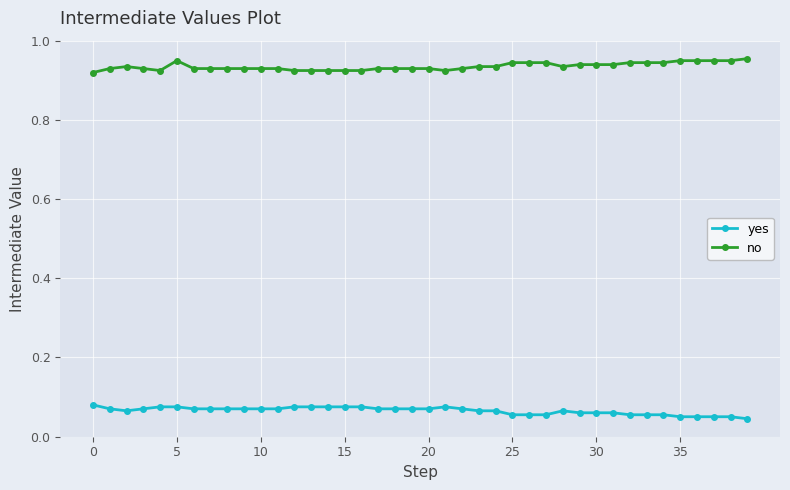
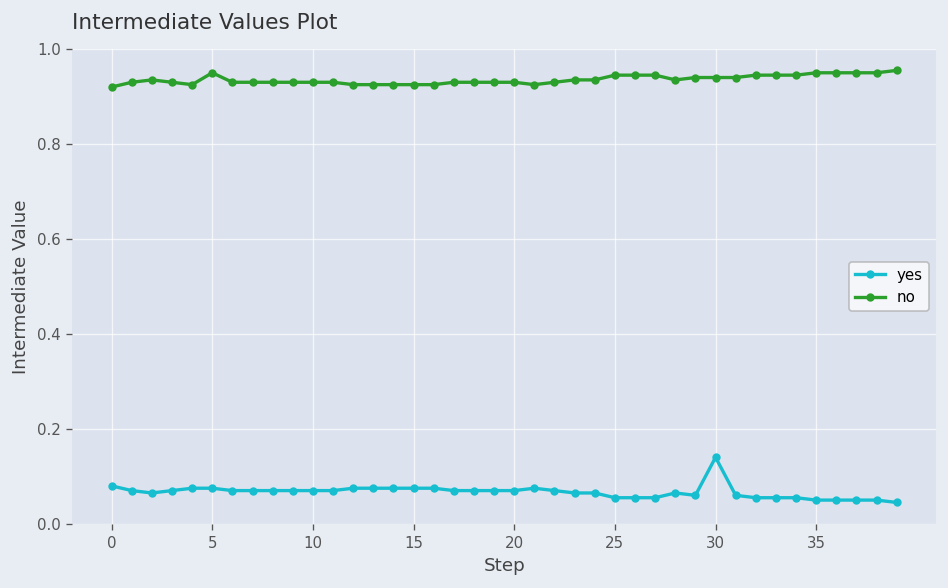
  {
    "yes": {
      "0": 0.08,
      "5": 0.08,
      "10": 0.07,
      "15": 0.08,
      "20": 0.07,
      "25": 0.06,
-     "30": 0.06,
+     "30": 0.14,
      "35": 0.05
    },
    "no": {
      "0": 0.92,
      "5": 0.95,
      "10": 0.93,
      "15": 0.93,
      "20": 0.93,
      "25": 0.95,
      "30": 0.94,
      "35": 0.95
    }
  }
